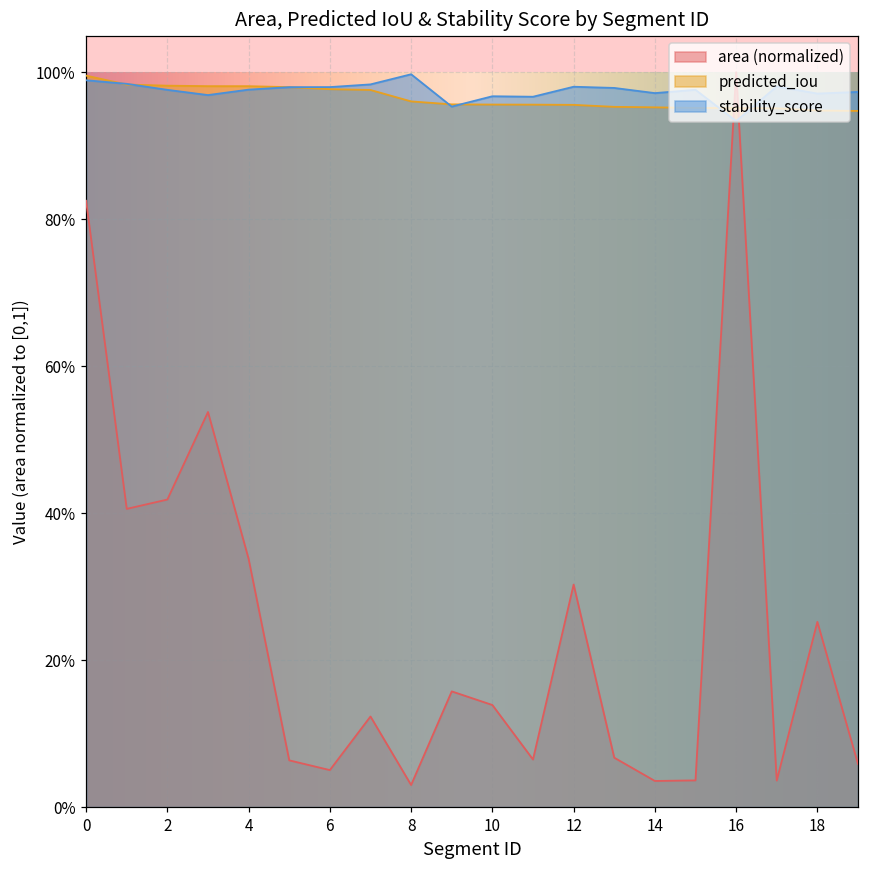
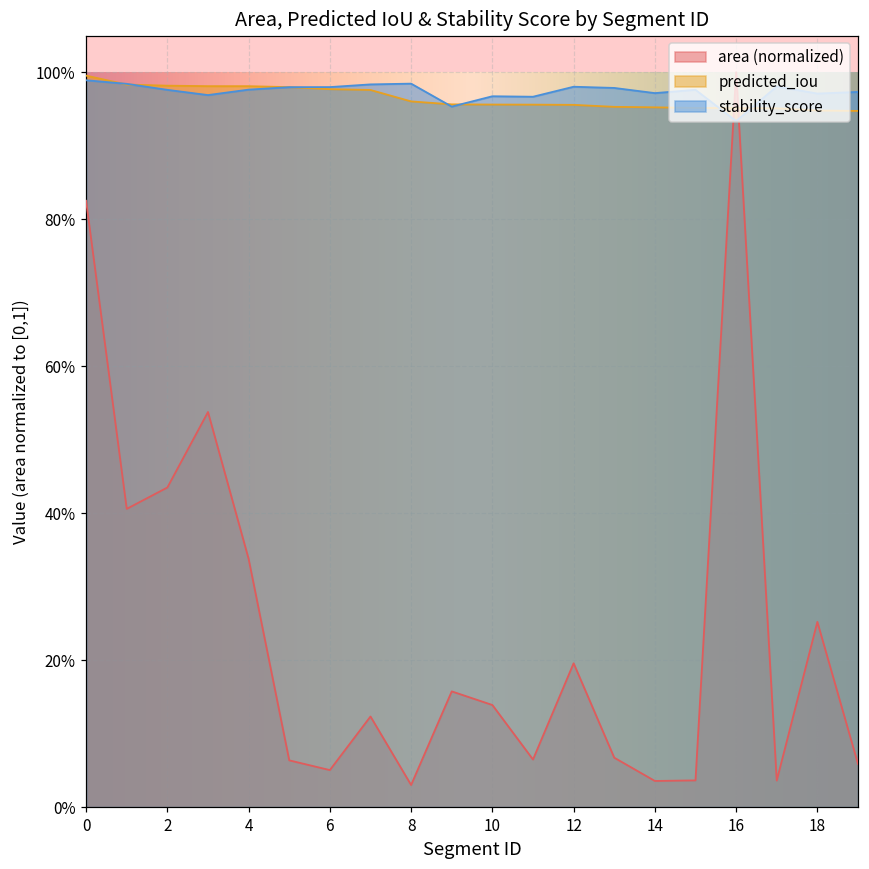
  {
    "area (normalized)": {
      "0": "83%",
-     "2": "42%",
+     "2": "43%",
      "4": "34%",
      "6": "5%",
      "8": "3%",
      "10": "14%",
-     "12": "30%",
+     "12": "20%",
      "14": "4%",
      "18": "25%"
    },
    "predicted_iou": {
      "0": "100%",
      "2": "98%",
      "4": "98%",
      "8": "96%",
      "10": "96%",
      "12": "96%",
      "14": "95%"
    },
    "stability_score": {
      "0": "99%",
      "2": "98%",
      "4": "98%",
-     "8": "100%",
+     "8": "98%",
      "10": "97%",
      "12": "98%",
      "14": "97%",
      "16": "93%"
    }
  }
